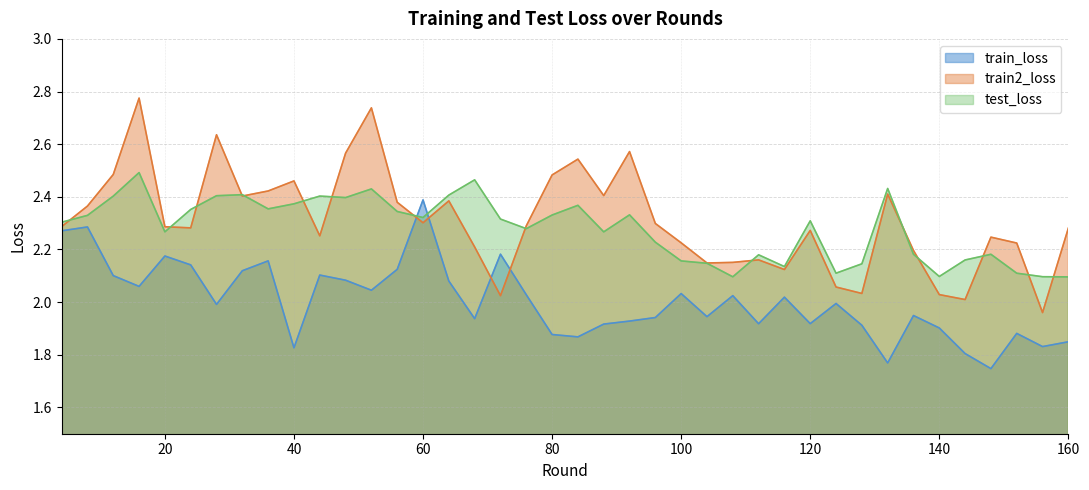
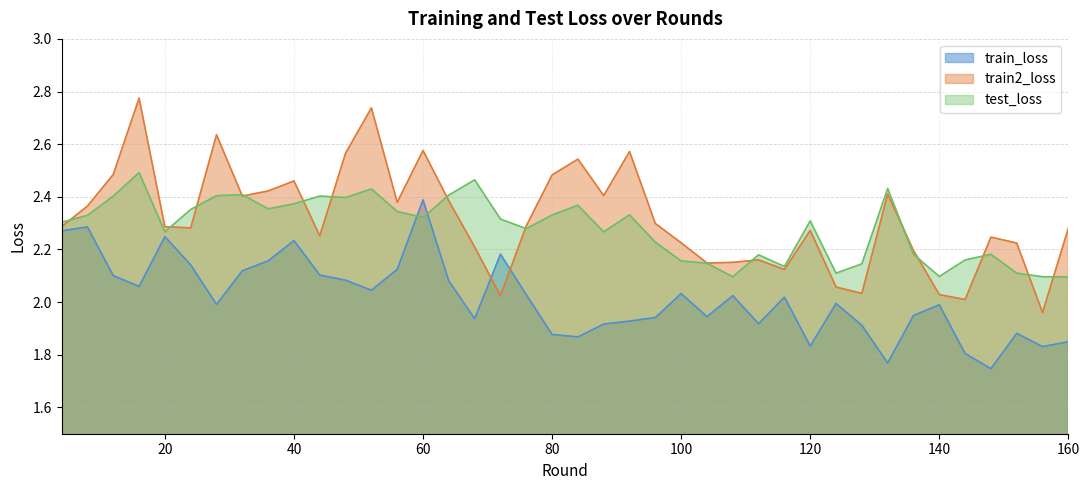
  {
    "train_loss": {
-     "20": 2.18,
-     "40": 1.83,
+     "20": 2.25,
+     "40": 2.23,
      "60": 2.39,
      "80": 1.88,
      "100": 2.03,
-     "120": 1.92,
-     "140": 1.90,
+     "120": 1.83,
+     "140": 1.99,
      "160": 1.85
    },
    "train2_loss": {
      "20": 2.29,
      "40": 2.46,
-     "60": 2.30,
+     "60": 2.58,
      "80": 2.48,
      "100": 2.23,
      "120": 2.27,
      "140": 2.03,
      "160": 2.28
    },
    "test_loss": {
      "20": 2.27,
      "40": 2.37,
      "60": 2.32,
      "80": 2.33,
      "100": 2.16,
      "120": 2.31,
      "140": 2.10,
      "160": 2.10
    }
  }
